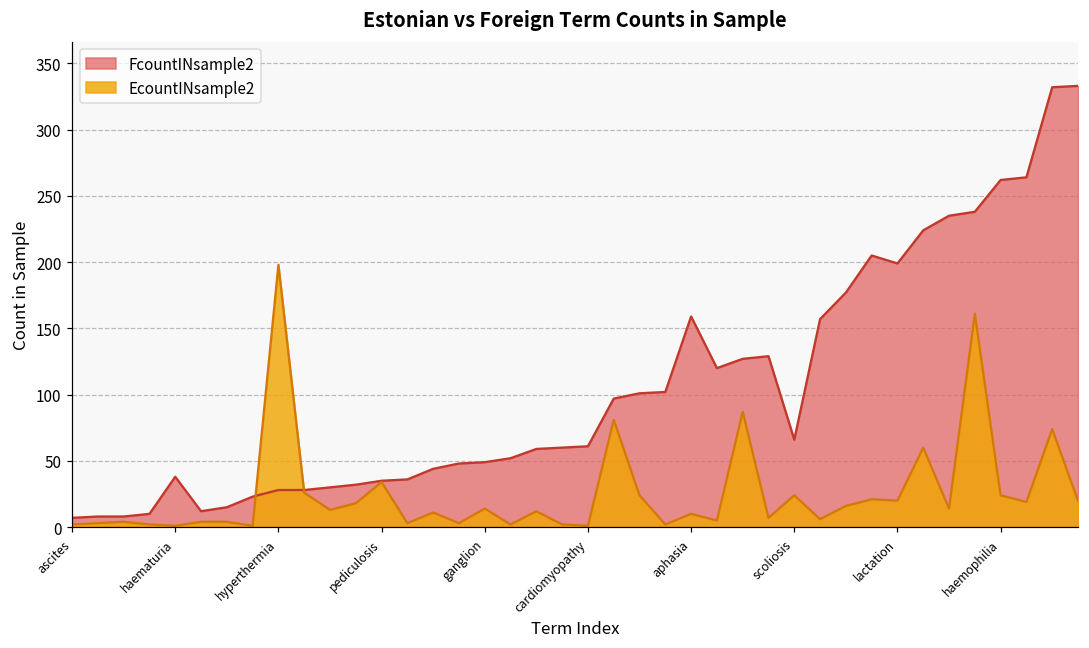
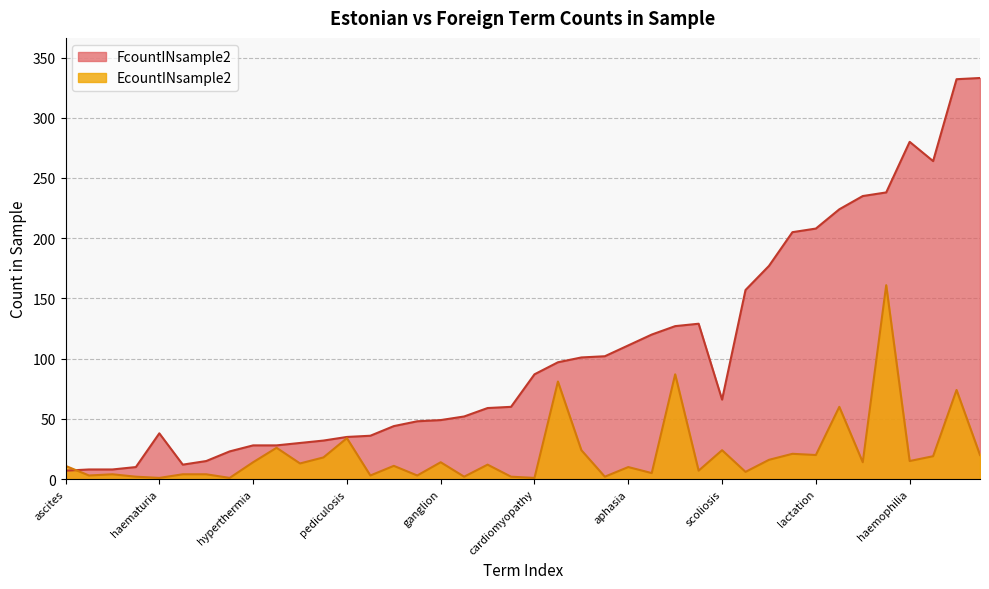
  {
    "FcountINsample2": {
      "ascites": 7,
      "haematuria": 38,
      "hyperthermia": 28,
      "ganglion": 49,
-     "cardiomyopathy": 61,
-     "aphasia": 159,
+     "cardiomyopathy": 87,
+     "aphasia": 111,
      "scoliosis": 66,
-     "lactation": 199,
-     "haemophilia": 262
+     "lactation": 208,
+     "haemophilia": 280
    },
    "EcountINsample2": {
-     "ascites": 2,
+     "ascites": 11,
      "haematuria": 1,
-     "hyperthermia": 198,
+     "hyperthermia": 14,
      "ganglion": 14,
      "cardiomyopathy": 1,
      "aphasia": 10,
      "scoliosis": 24,
      "lactation": 20,
-     "haemophilia": 24
+     "haemophilia": 15
    }
  }
